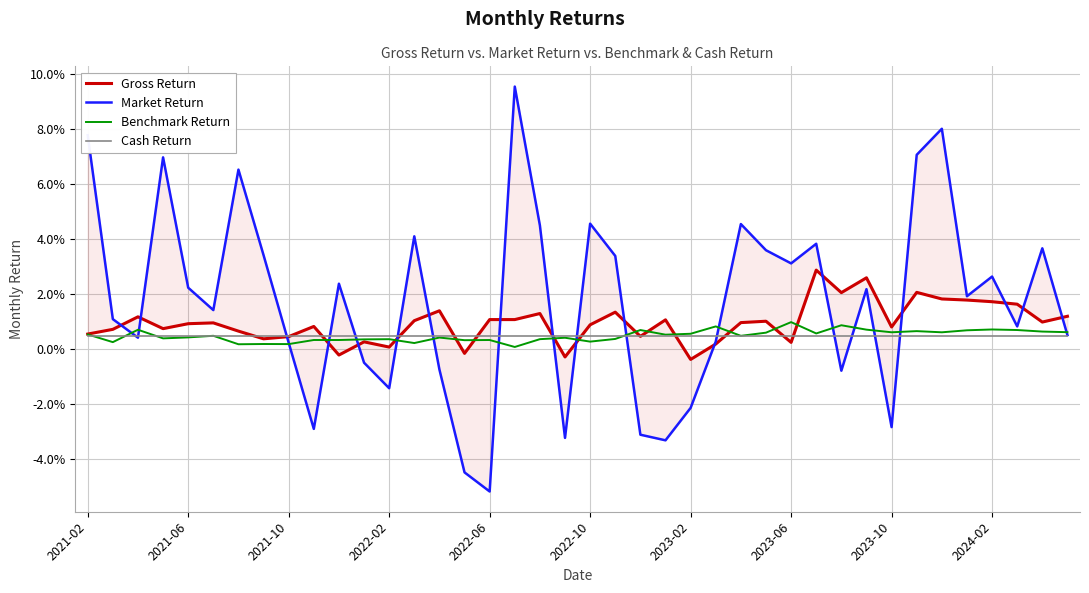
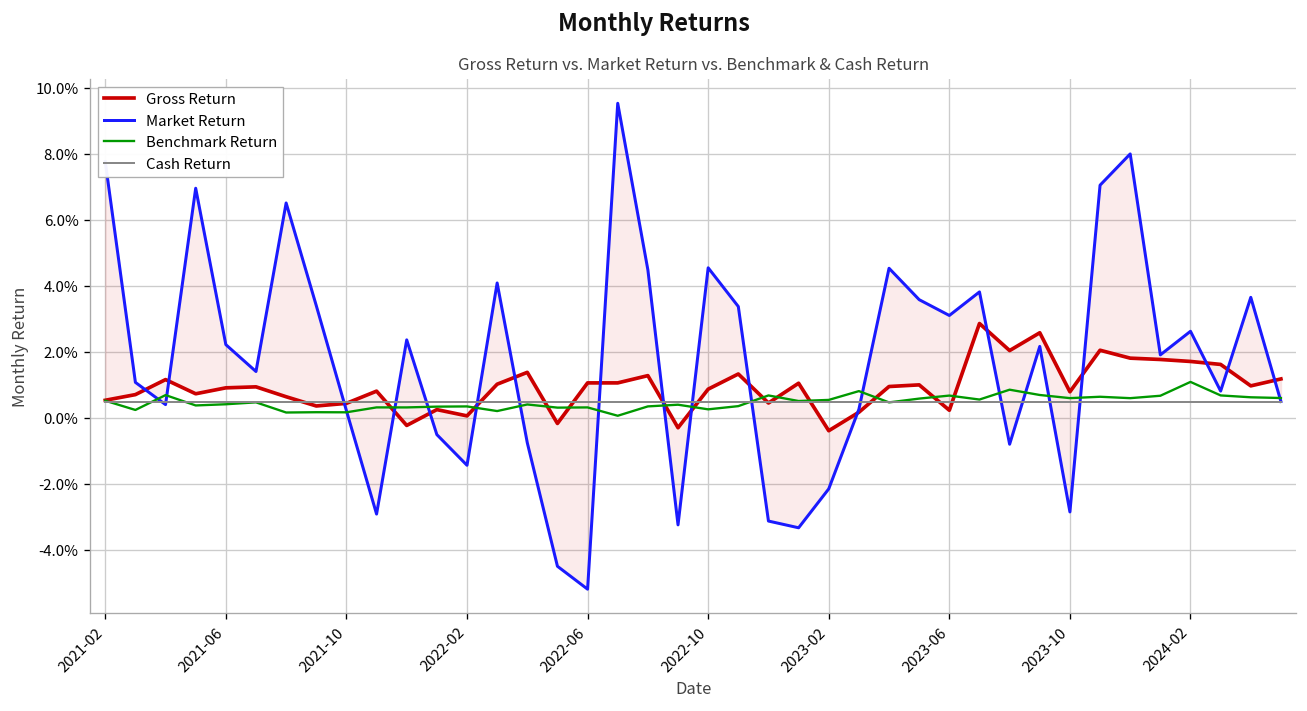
  {
    "Market Return": {
      "2022-02": "-1.4%",
      "2022-06": "-5.2%",
      "2023-02": "-2.1%",
      "2023-10": "-2.8%"
    },
    "Benchmark Return": {
      "2022-02": "0.4%",
      "2022-06": "0.3%",
      "2022-10": "0.3%",
-     "2023-06": "1.0%",
+     "2023-06": "0.7%",
      "2023-10": "0.6%",
-     "2024-02": "0.7%"
+     "2024-02": "1.1%"
    },
    "Cash Return": {
      "2022-02": "0.5%",
      "2022-06": "0.5%",
      "2022-10": "0.5%",
      "2023-06": "0.5%",
      "2023-10": "0.5%",
      "2024-02": "0.5%"
    }
  }
